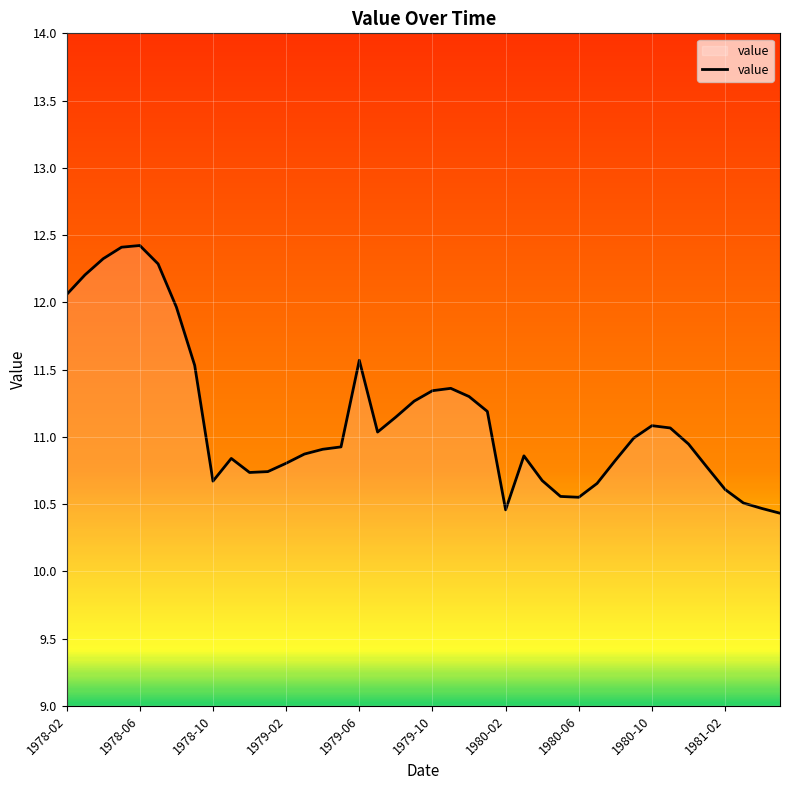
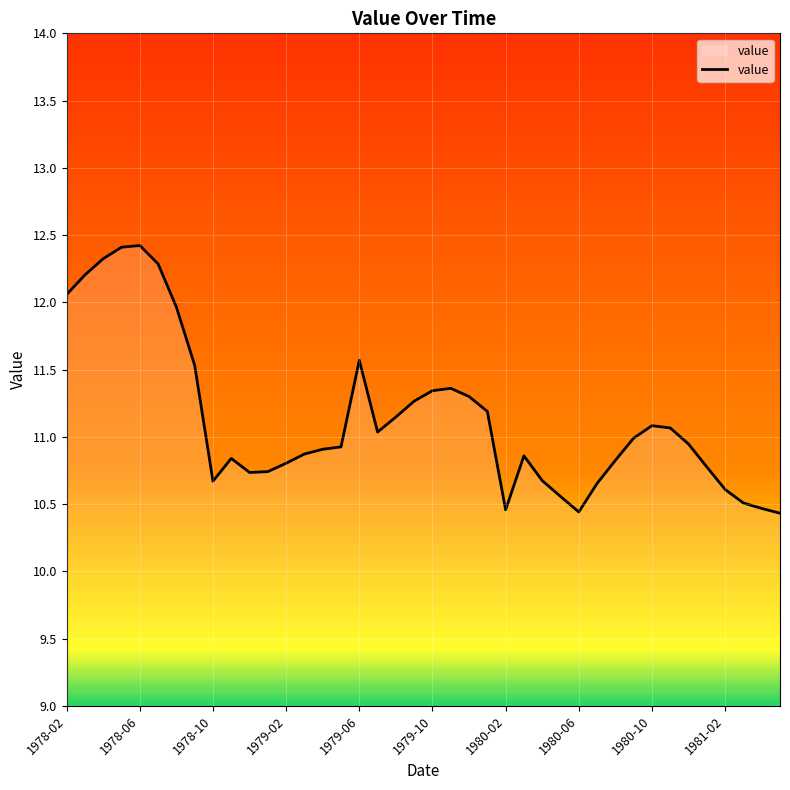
  {
    "1978-02": 12.06,
    "1978-06": 12.42,
    "1978-10": 10.67,
    "1979-02": 10.80,
    "1979-06": 11.57,
    "1979-10": 11.34,
    "1980-02": 10.46,
-   "1980-06": 10.55,
+   "1980-06": 10.44,
    "1980-10": 11.08,
    "1981-02": 10.61
  }
